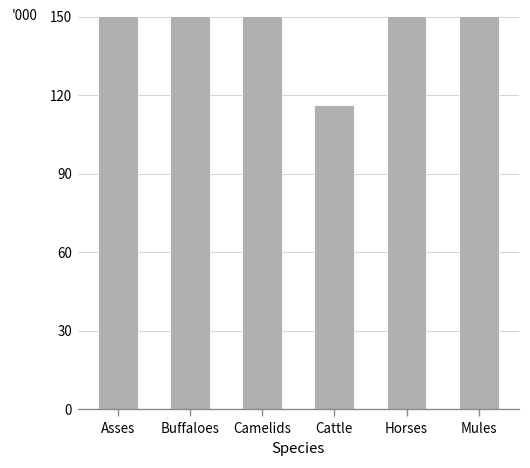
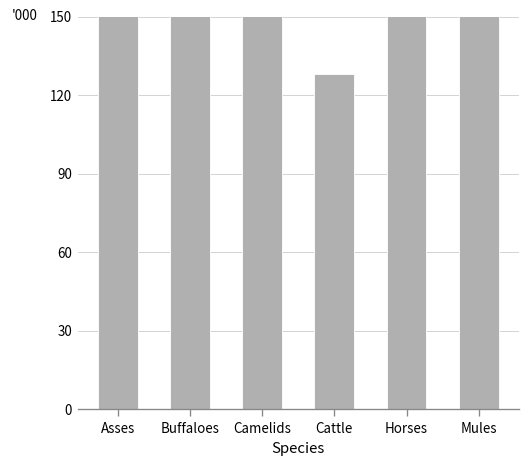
  {
-   "Cattle": 116
+   "Cattle": 128
  }
